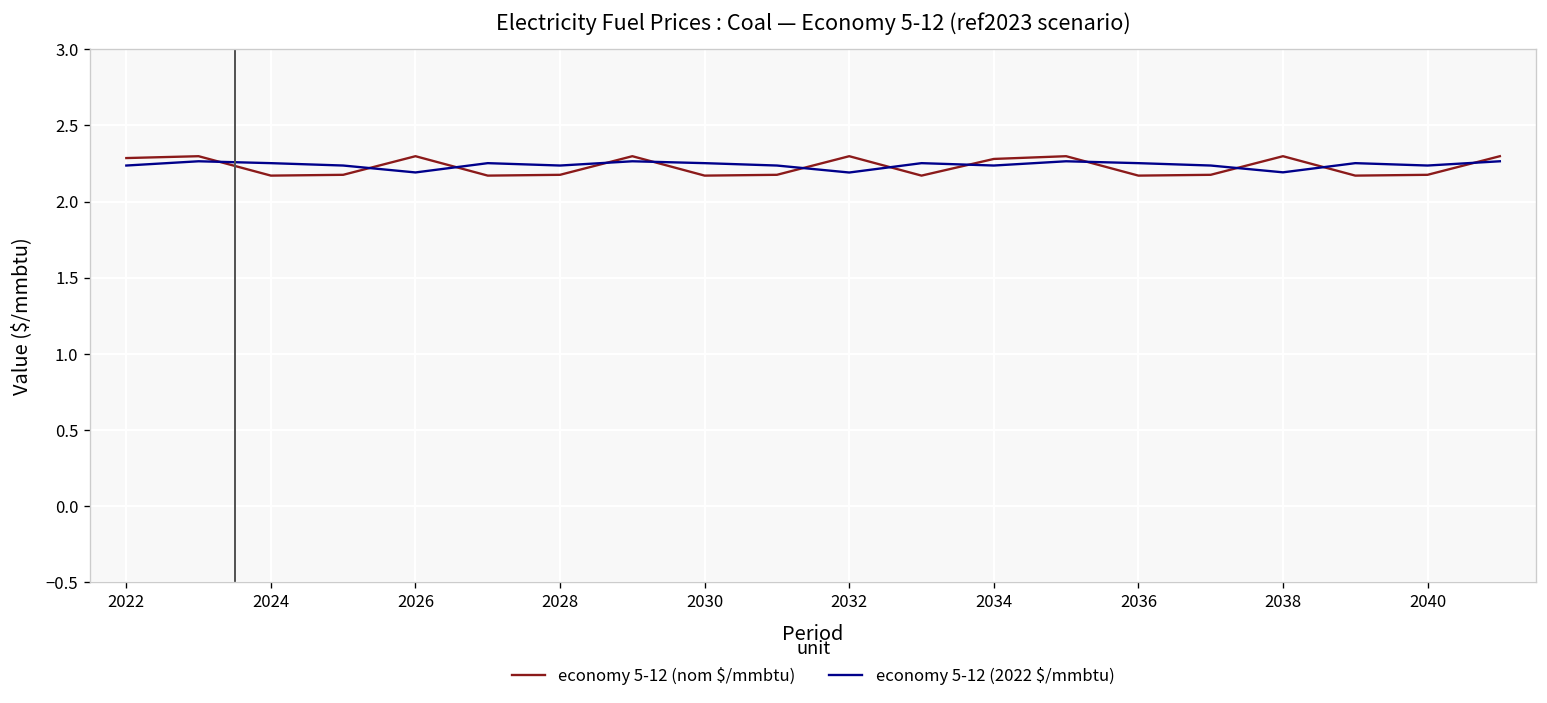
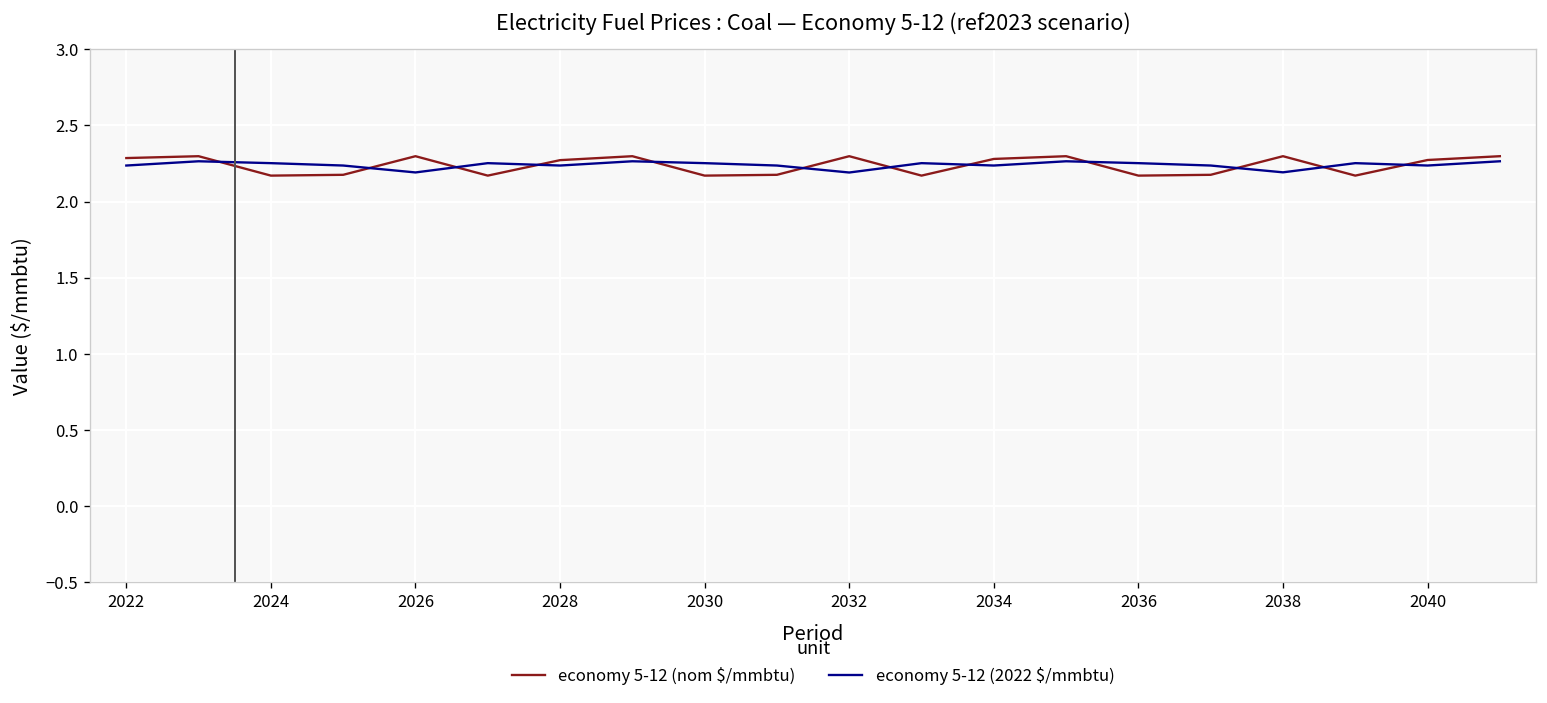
  {
    "economy 5-12 (nom $/mmbtu)": {
      "2022": 2.29,
      "2024": 2.17,
      "2026": 2.30,
-     "2028": 2.18,
+     "2028": 2.27,
      "2030": 2.17,
      "2032": 2.30,
      "2034": 2.28,
      "2036": 2.17,
      "2038": 2.30,
-     "2040": 2.18
+     "2040": 2.27
    },
    "economy 5-12 (2022 $/mmbtu)": {
      "2022": 2.24,
      "2024": 2.25,
      "2026": 2.19,
      "2028": 2.24,
      "2030": 2.25,
      "2032": 2.19,
      "2034": 2.24,
      "2036": 2.25,
      "2038": 2.19,
      "2040": 2.24
    }
  }
